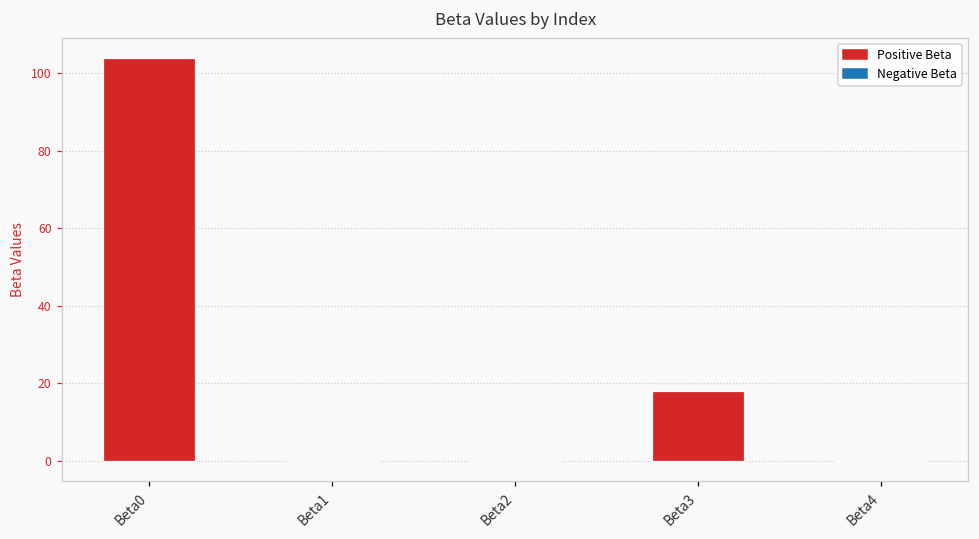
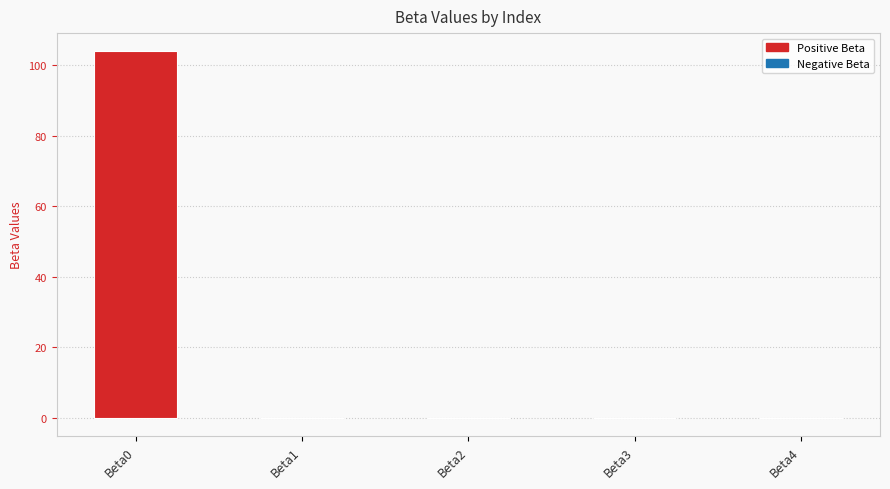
  {
    "Beta0": 104,
-   "Beta3": 18
+   "Beta3": 0
  }
